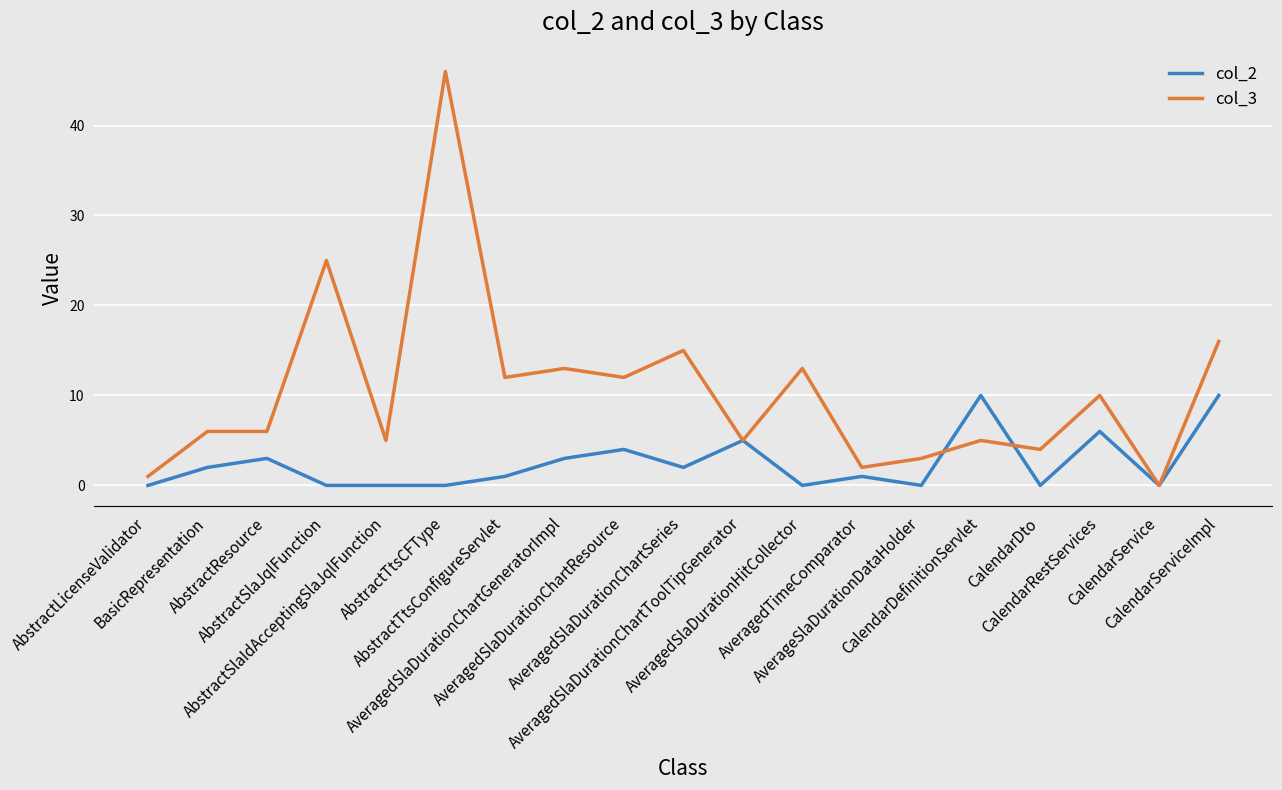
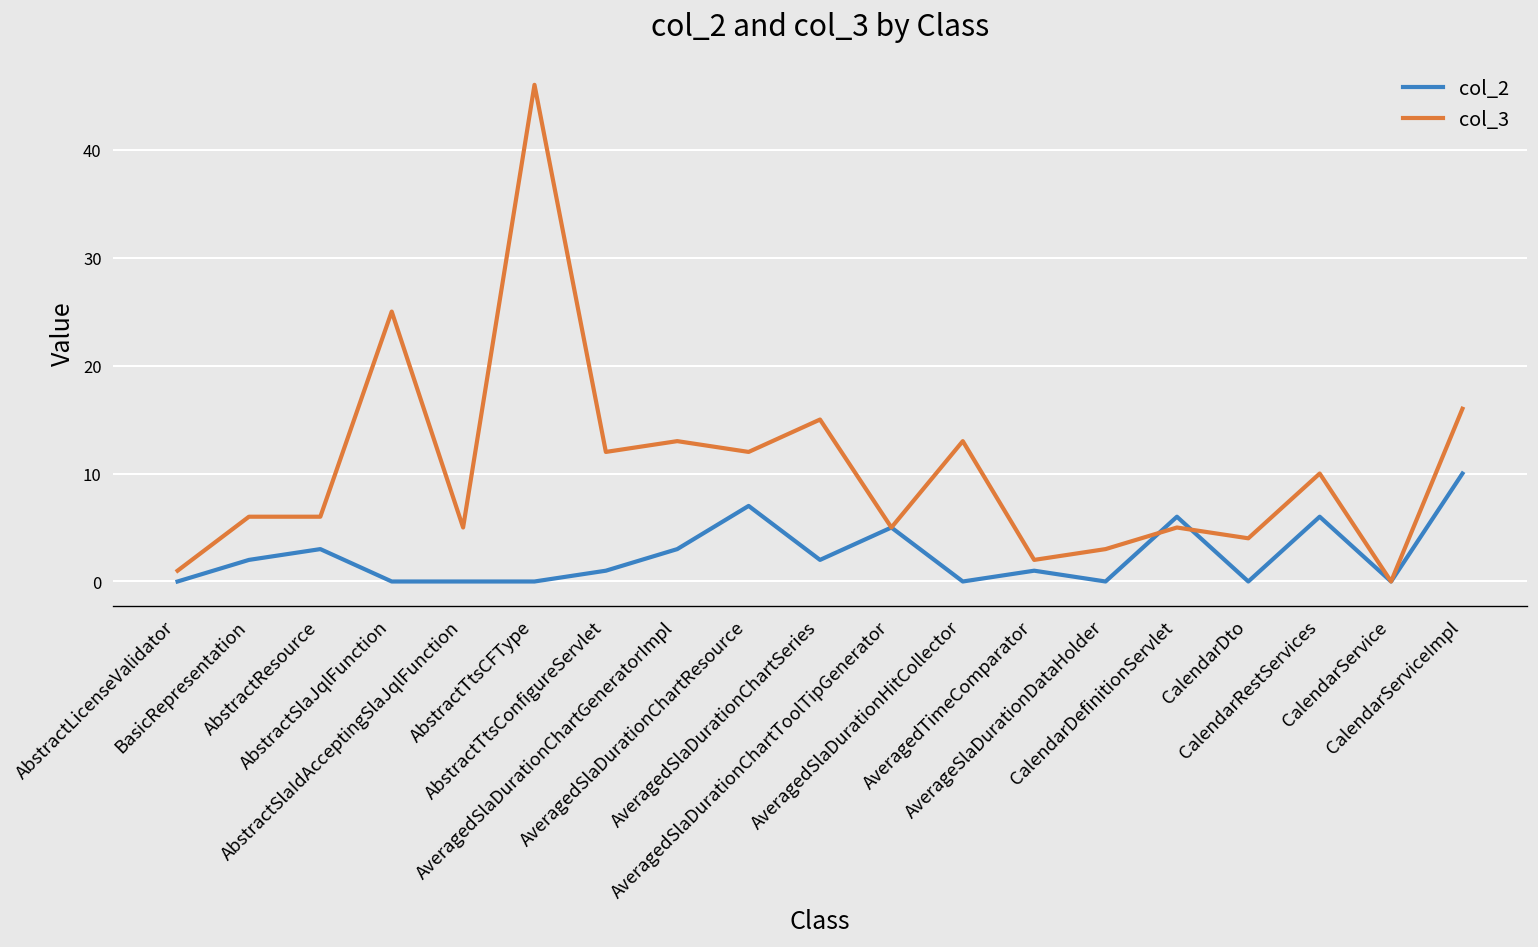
  {
    "col_2": {
      "AbstractLicenseValidator": 0,
      "BasicRepresentation": 2,
      "AbstractResource": 3,
      "AbstractSlaJqlFunction": 0,
      "AbstractSlaIdAcceptingSlaJqlFunction": 0,
      "AbstractTtsCFType": 0,
      "AbstractTtsConfigureServlet": 1,
      "AveragedSlaDurationChartGeneratorImpl": 3,
-     "AveragedSlaDurationChartResource": 4,
+     "AveragedSlaDurationChartResource": 7,
      "AveragedSlaDurationChartSeries": 2,
      "AveragedSlaDurationHitCollector": 0,
      "AveragedTimeComparator": 1,
      "AverageSlaDurationDataHolder": 0,
-     "CalendarDefinitionServlet": 10,
+     "CalendarDefinitionServlet": 6,
      "CalendarDto": 0,
      "CalendarRestServices": 6,
      "CalendarServiceImpl": 10
    },
    "col_3": {
      "AbstractLicenseValidator": 1,
      "BasicRepresentation": 6,
      "AbstractResource": 6,
      "AbstractSlaJqlFunction": 25,
      "AbstractSlaIdAcceptingSlaJqlFunction": 5,
      "AbstractTtsCFType": 46,
      "AbstractTtsConfigureServlet": 12,
      "AveragedSlaDurationChartGeneratorImpl": 13,
      "AveragedSlaDurationChartResource": 12,
      "AveragedSlaDurationChartSeries": 15,
      "AveragedSlaDurationHitCollector": 13,
      "AveragedTimeComparator": 2,
      "AverageSlaDurationDataHolder": 3,
      "CalendarDefinitionServlet": 5,
      "CalendarDto": 4,
      "CalendarRestServices": 10,
      "CalendarServiceImpl": 16
    }
  }
